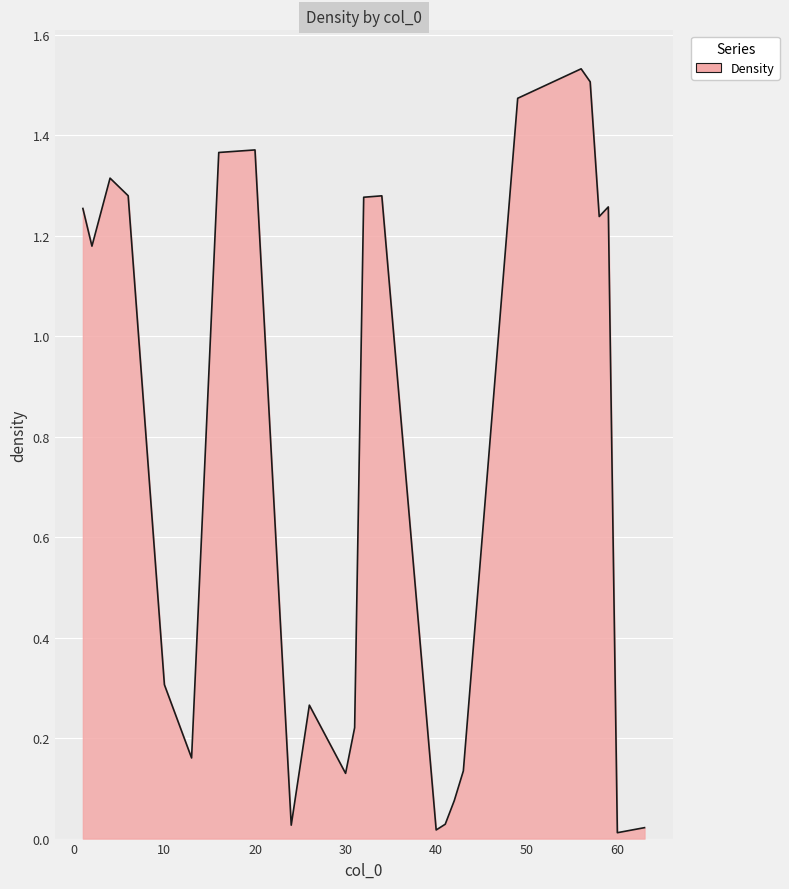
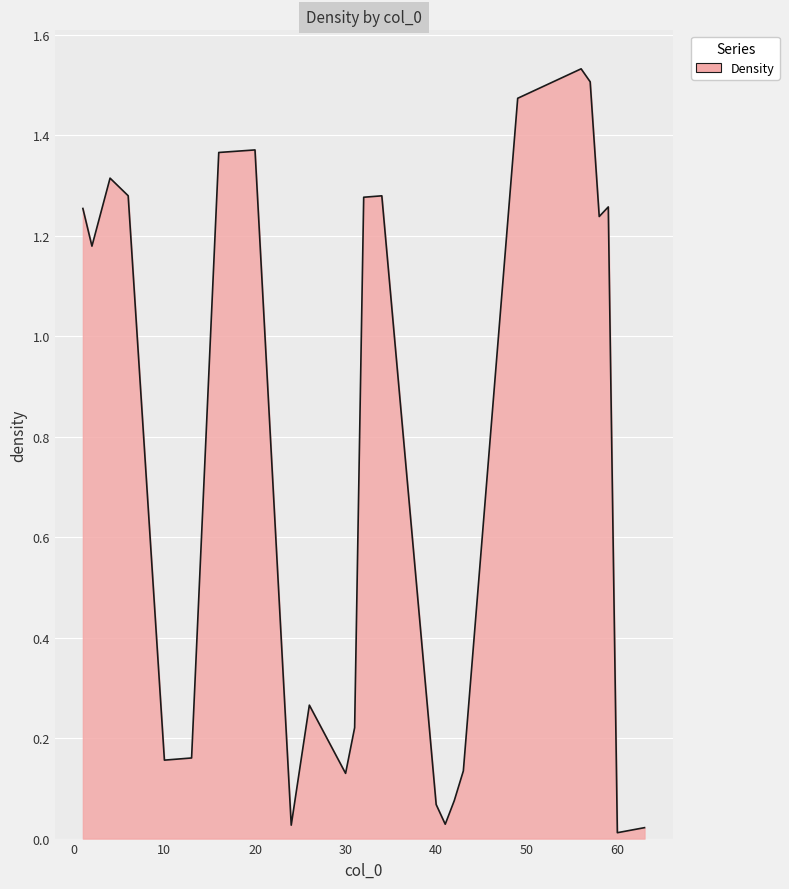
  {
-   "10": 0.31,
+   "10": 0.16,
    "20": 1.37,
    "30": 0.13,
-   "40": 0.02,
+   "40": 0.07,
    "60": 0.01
  }
